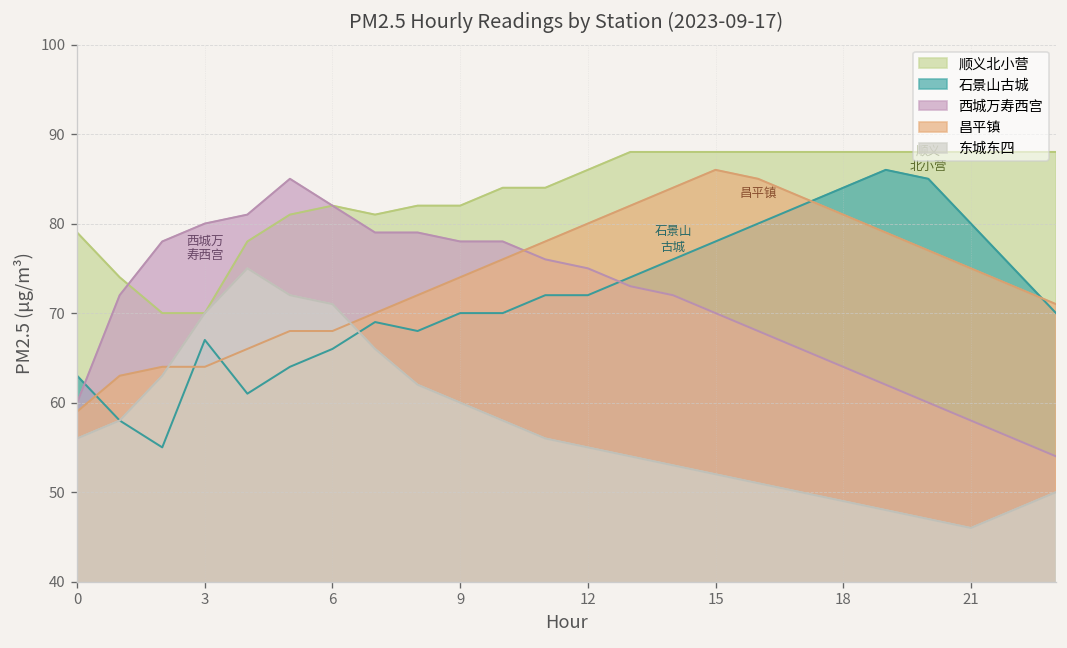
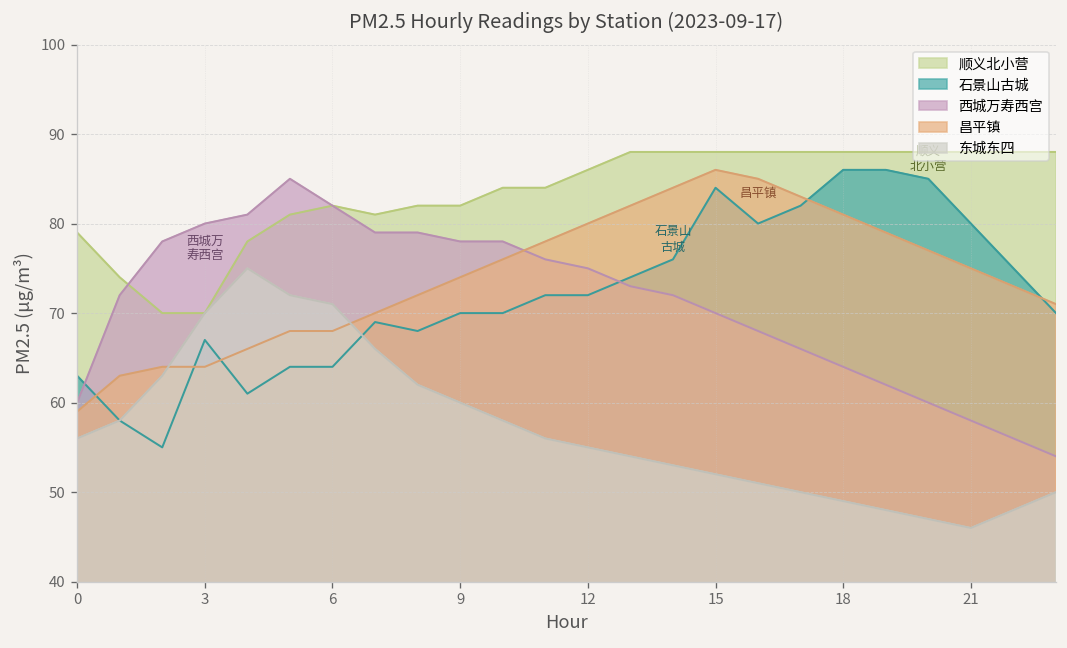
  {
    "石景山古城": {
      "0": 63,
      "3": 67,
-     "6": 66,
+     "6": 64,
      "9": 70,
      "12": 72,
-     "15": 78,
-     "18": 84,
+     "15": 84,
+     "18": 86,
      "21": 80
    }
  }
